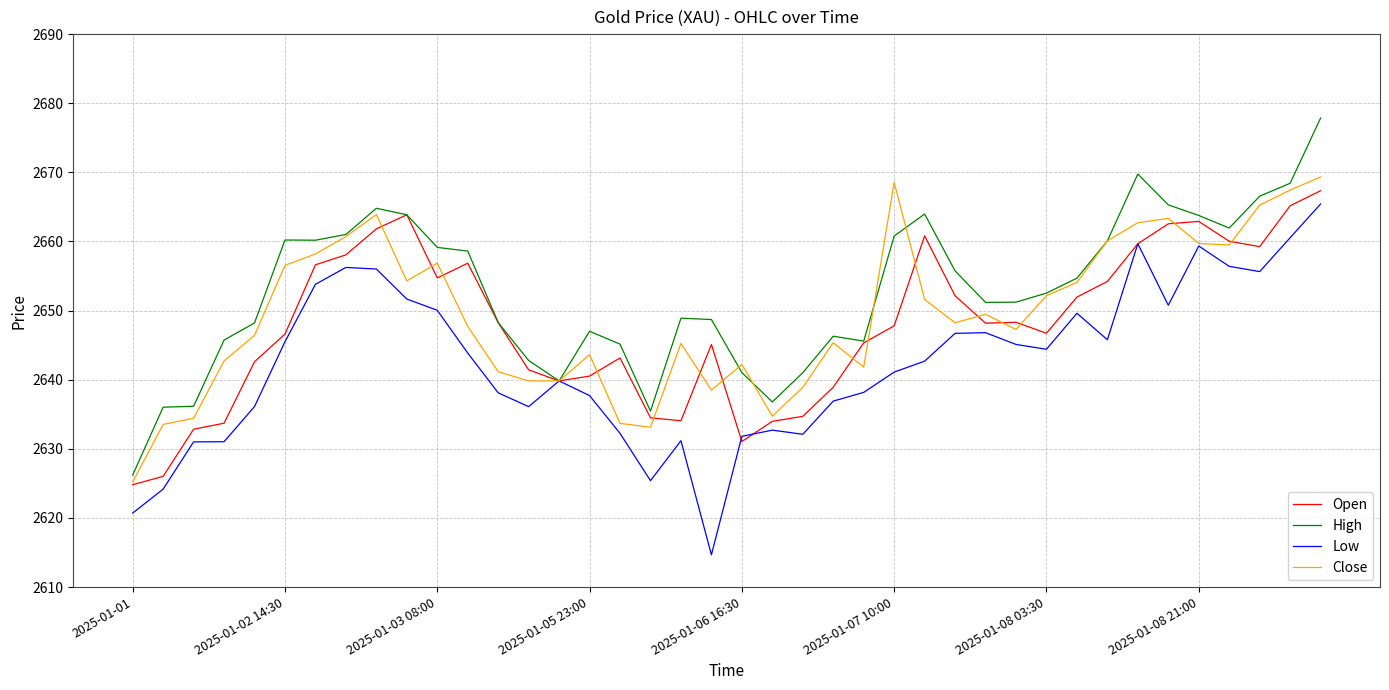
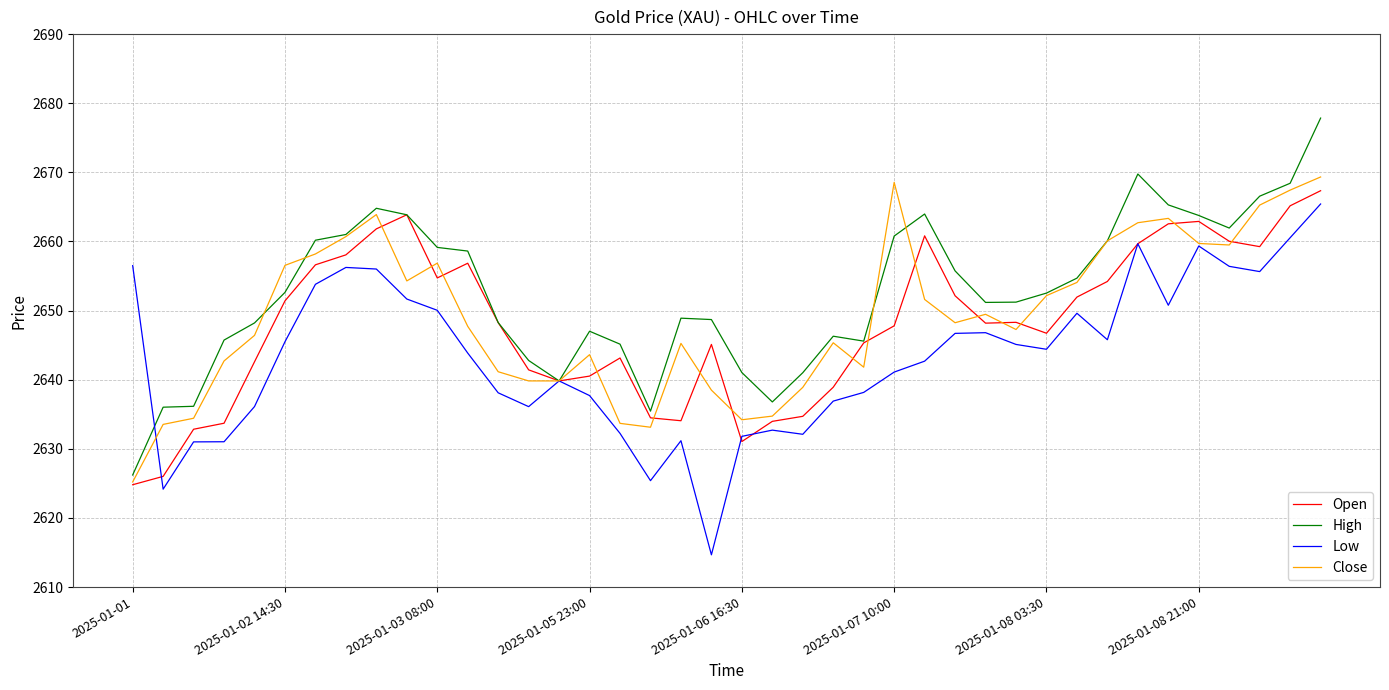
  {
    "Open": {
      "2025-01-01": 2625,
-     "2025-01-02 14:30": 2647,
+     "2025-01-02 14:30": 2651,
      "2025-01-03 08:00": 2655,
      "2025-01-05 23:00": 2641,
      "2025-01-06 16:30": 2631,
      "2025-01-07 10:00": 2648,
      "2025-01-08 03:30": 2647,
      "2025-01-08 21:00": 2663
    },
    "High": {
      "2025-01-01": 2626,
-     "2025-01-02 14:30": 2660,
+     "2025-01-02 14:30": 2653,
      "2025-01-03 08:00": 2659,
      "2025-01-05 23:00": 2647,
      "2025-01-06 16:30": 2641,
      "2025-01-07 10:00": 2661,
      "2025-01-08 21:00": 2664
    },
    "Low": {
-     "2025-01-01": 2621,
+     "2025-01-01": 2657,
      "2025-01-02 14:30": 2645,
      "2025-01-03 08:00": 2650,
      "2025-01-05 23:00": 2638,
      "2025-01-06 16:30": 2632,
      "2025-01-07 10:00": 2641,
      "2025-01-08 03:30": 2644
    },
    "Close": {
      "2025-01-01": 2625,
      "2025-01-02 14:30": 2657,
      "2025-01-03 08:00": 2657,
      "2025-01-05 23:00": 2644,
-     "2025-01-06 16:30": 2642,
+     "2025-01-06 16:30": 2634,
      "2025-01-07 10:00": 2669
    }
  }
